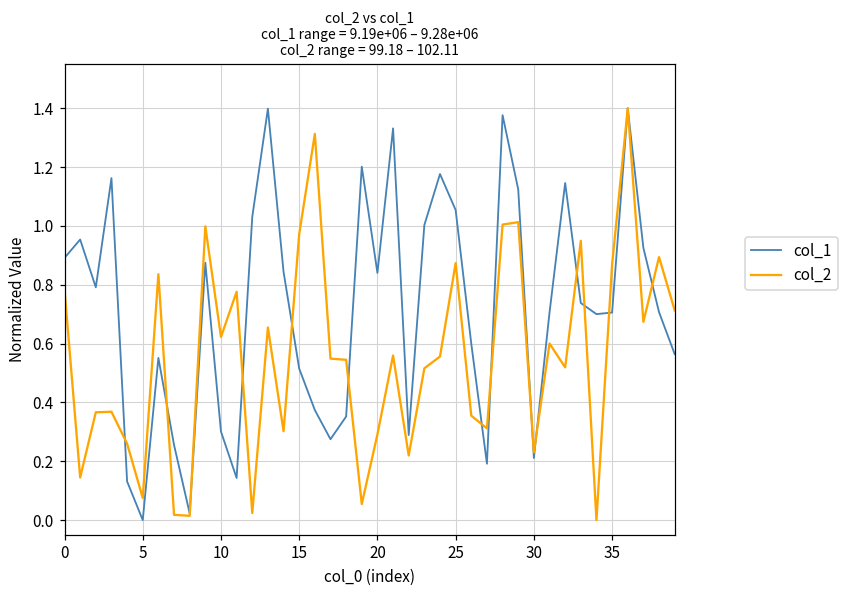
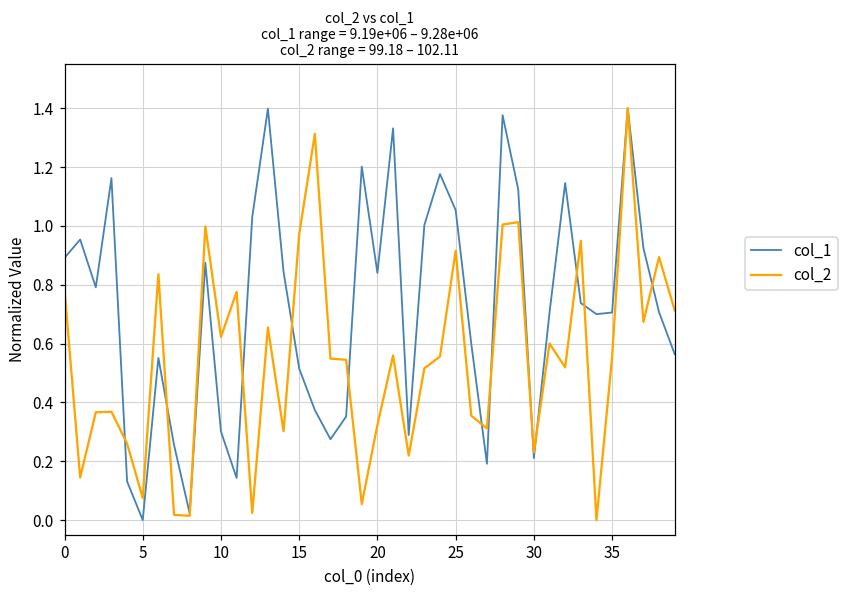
  {
    "col_1": {
      "0": 0.89,
      "5": 0.00,
      "10": 0.30,
      "15": 0.52,
      "20": 0.84,
      "25": 1.05,
      "30": 0.21,
      "35": 0.71
    },
    "col_2": {
      "0": 0.78,
      "5": 0.08,
      "10": 0.62,
      "15": 0.97,
-     "20": 0.29,
-     "25": 0.87,
+     "20": 0.32,
+     "25": 0.92,
      "30": 0.23,
-     "35": 0.87
+     "35": 0.55
    }
  }
